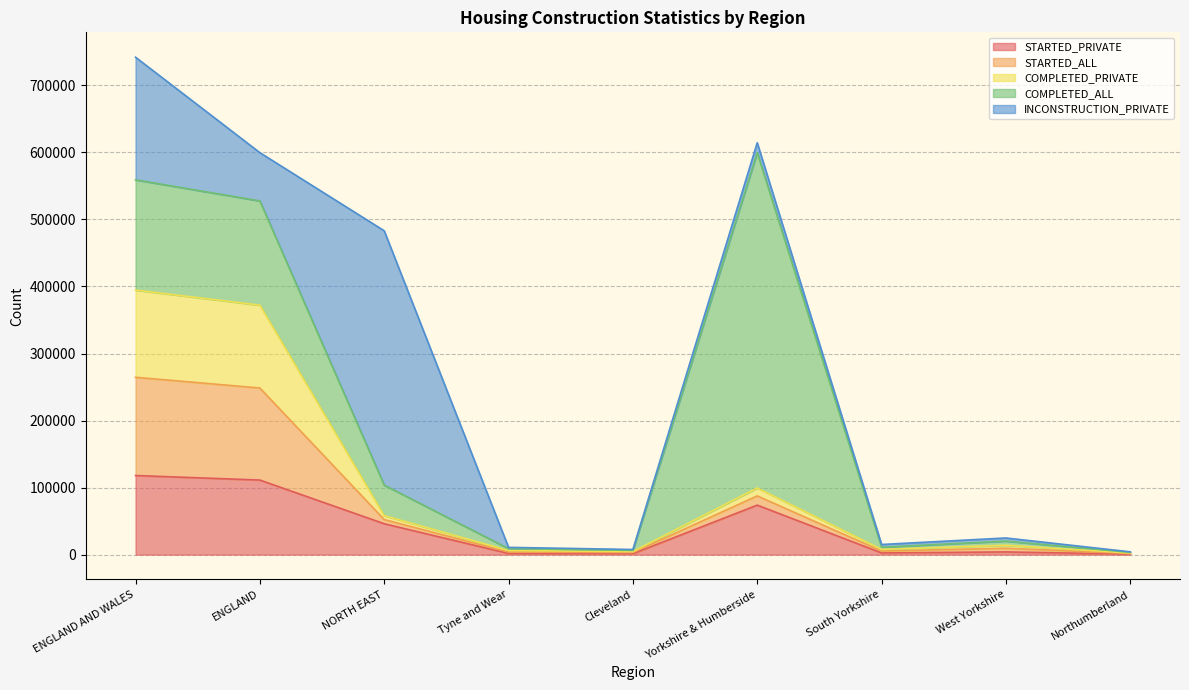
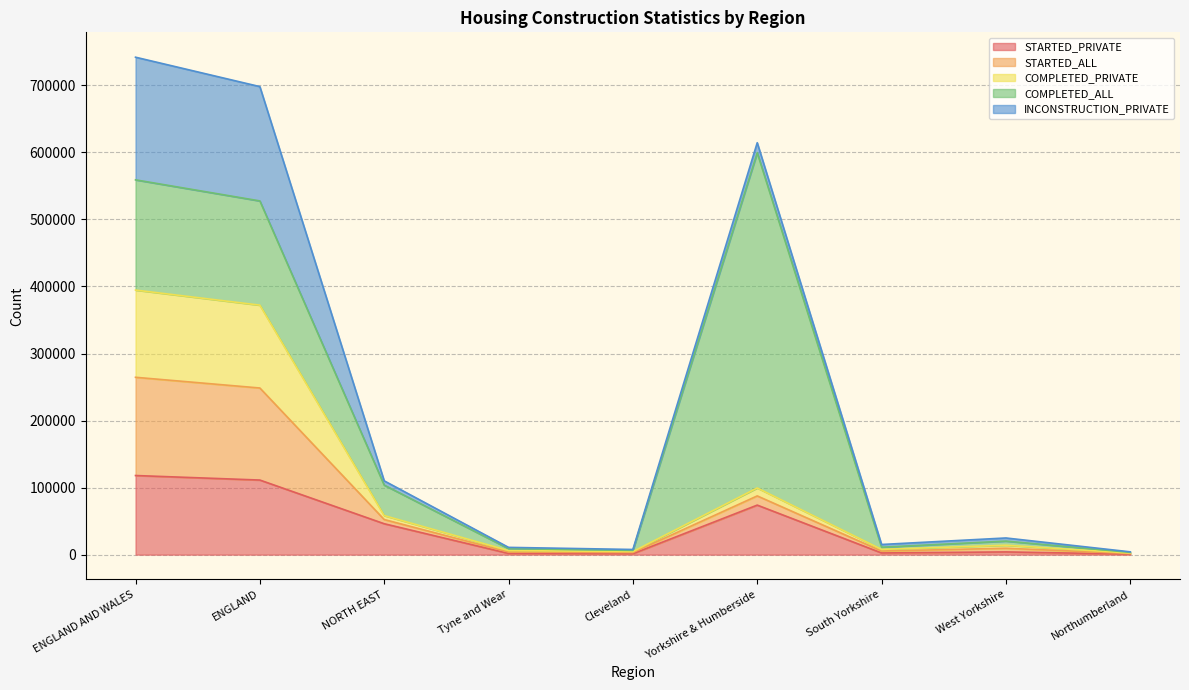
  {
    "STARTED_PRIVATE": {
      "ENGLAND AND WALES": 120000,
      "ENGLAND": 110000,
      "NORTH EAST": 50000,
      "Yorkshire & Humberside": 70000,
      "West Yorkshire": 0
    },
    "COMPLETED_ALL": {
      "ENGLAND AND WALES": 160000,
      "ENGLAND": 160000,
      "NORTH EAST": 50000,
      "Yorkshire & Humberside": 500000,
      "West Yorkshire": 10000
    },
    "INCONSTRUCTION_PRIVATE": {
      "ENGLAND AND WALES": 180000,
-     "ENGLAND": 70000,
-     "NORTH EAST": 380000,
+     "ENGLAND": 170000,
+     "NORTH EAST": 10000,
      "Yorkshire & Humberside": 10000,
      "South Yorkshire": 0,
      "West Yorkshire": 0
    }
  }
